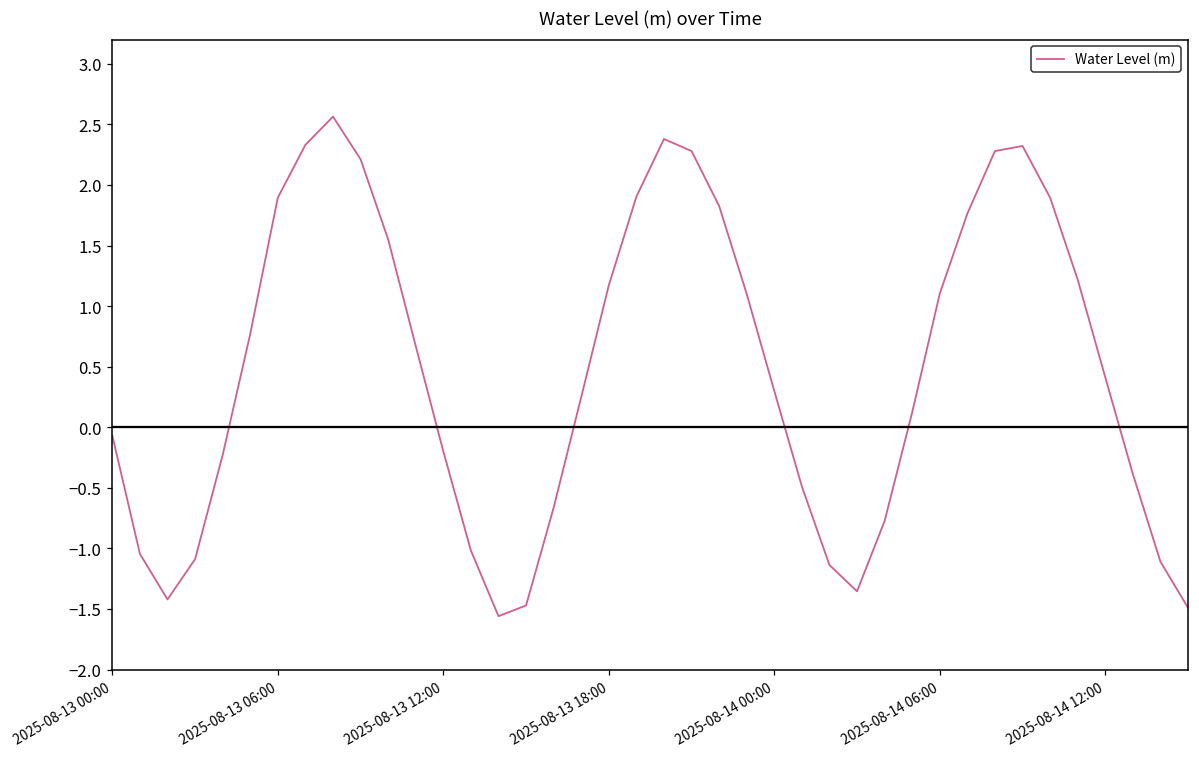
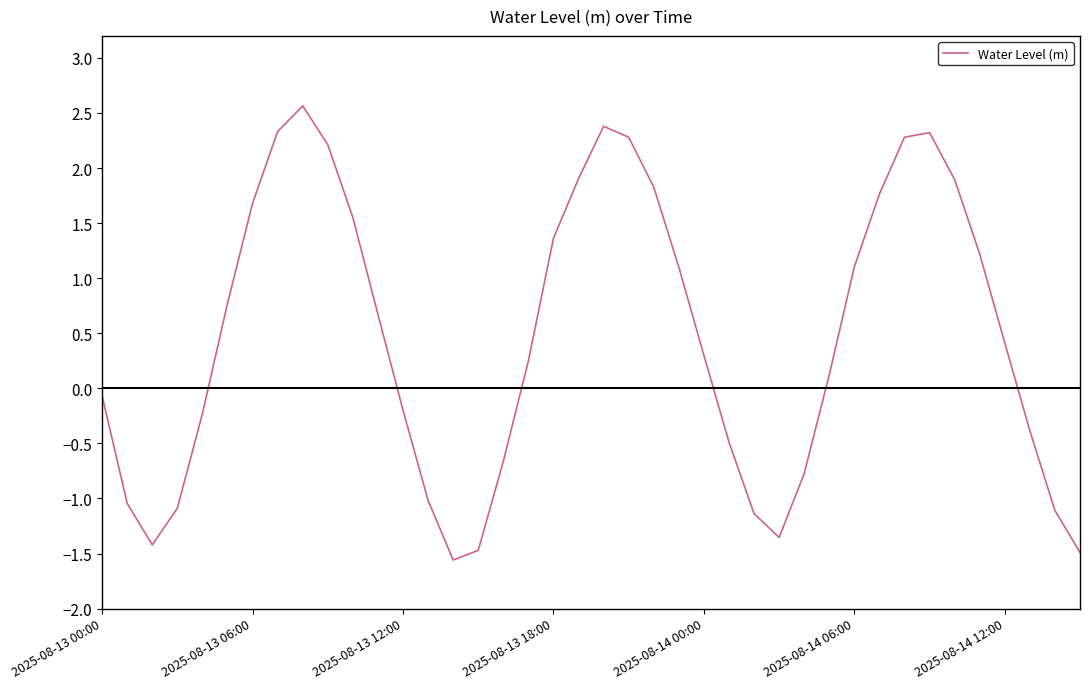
  {
    "2025-08-13 00:00": -0.07,
-   "2025-08-13 06:00": 1.90,
+   "2025-08-13 06:00": 1.68,
    "2025-08-13 12:00": -0.20,
-   "2025-08-13 18:00": 1.17,
+   "2025-08-13 18:00": 1.36,
    "2025-08-14 00:00": 0.30,
    "2025-08-14 06:00": 1.10,
    "2025-08-14 12:00": 0.41
  }
